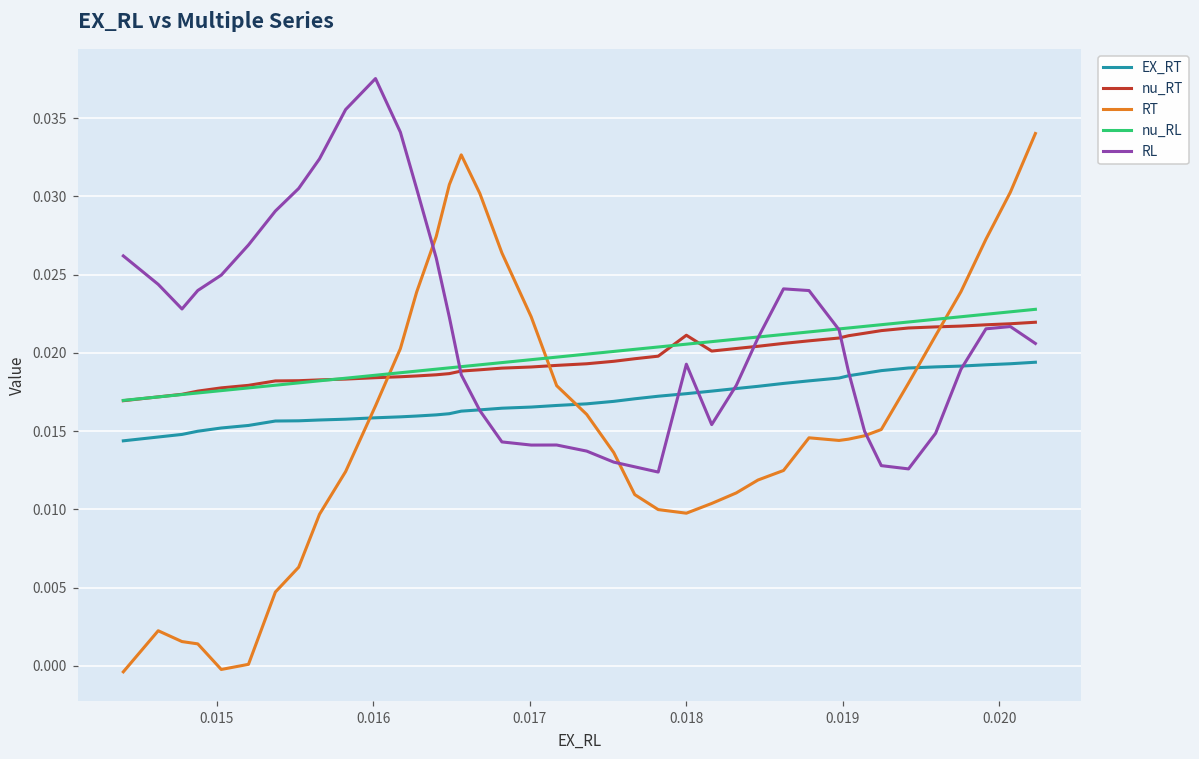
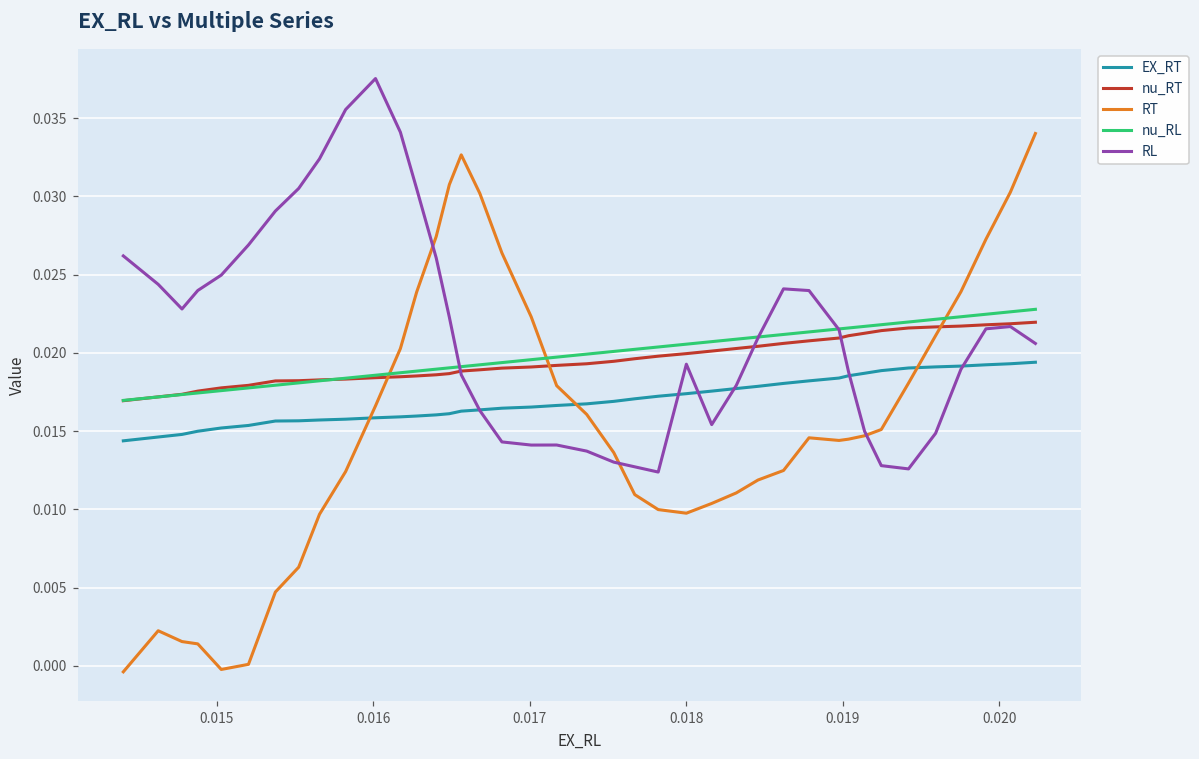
  {
    "EX_RT": {
      "0.018": 0.0174
    },
    "nu_RT": {
-     "0.018": 0.0211
+     "0.018": 0.0200
    },
    "RT": {
      "0.018": 0.0098
    },
    "nu_RL": {
      "0.018": 0.0206
    },
    "RL": {
      "0.018": 0.0193
    }
  }
